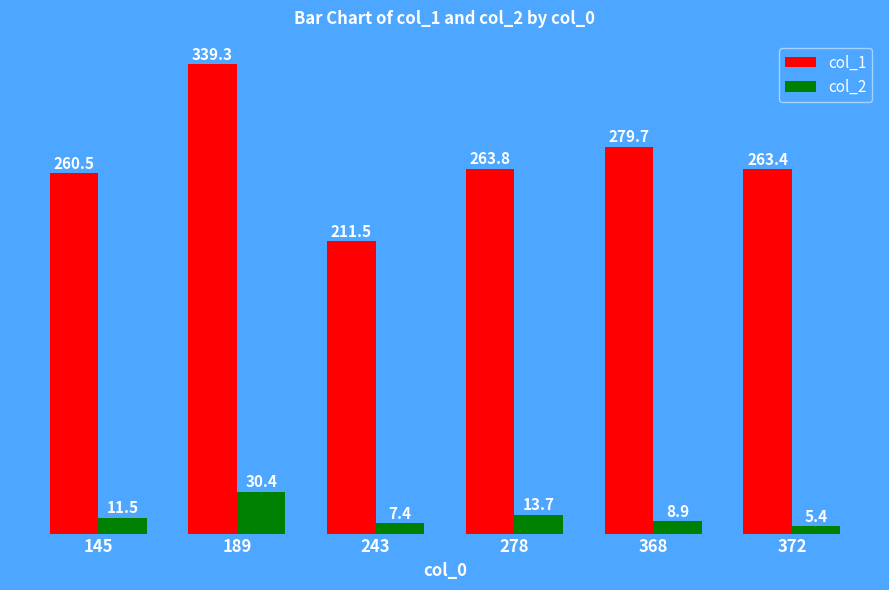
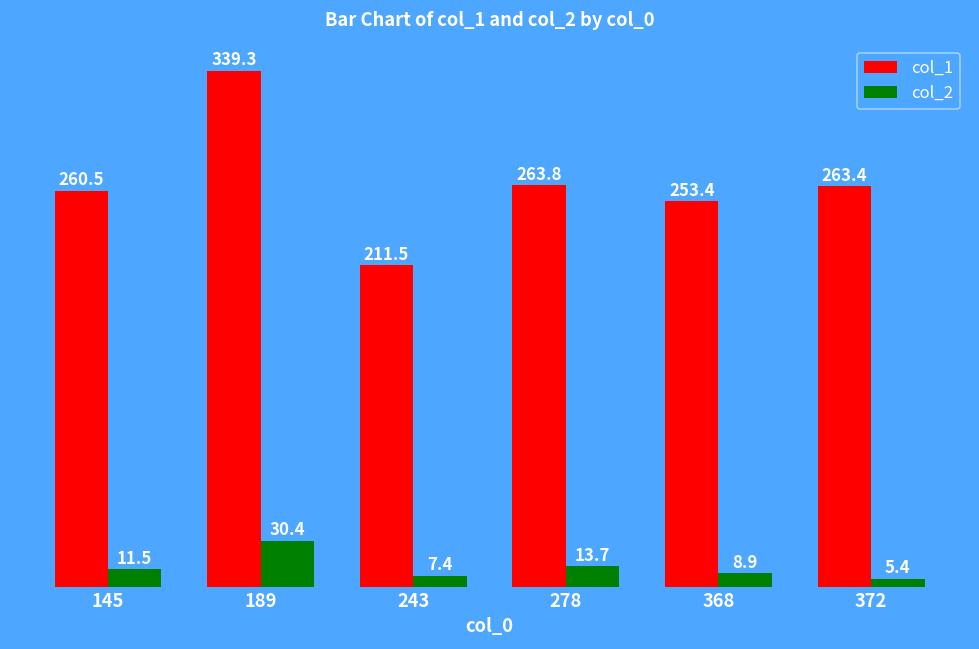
  {
    "col_1": {
      "145": 260.5,
      "189": 339.3,
      "243": 211.5,
      "278": 263.8,
-     "368": 279.7,
+     "368": 253.4,
      "372": 263.4
    },
    "col_2": {
      "145": 11.5,
      "189": 30.4,
      "243": 7.4,
      "278": 13.7,
      "368": 8.9,
      "372": 5.4
    }
  }
